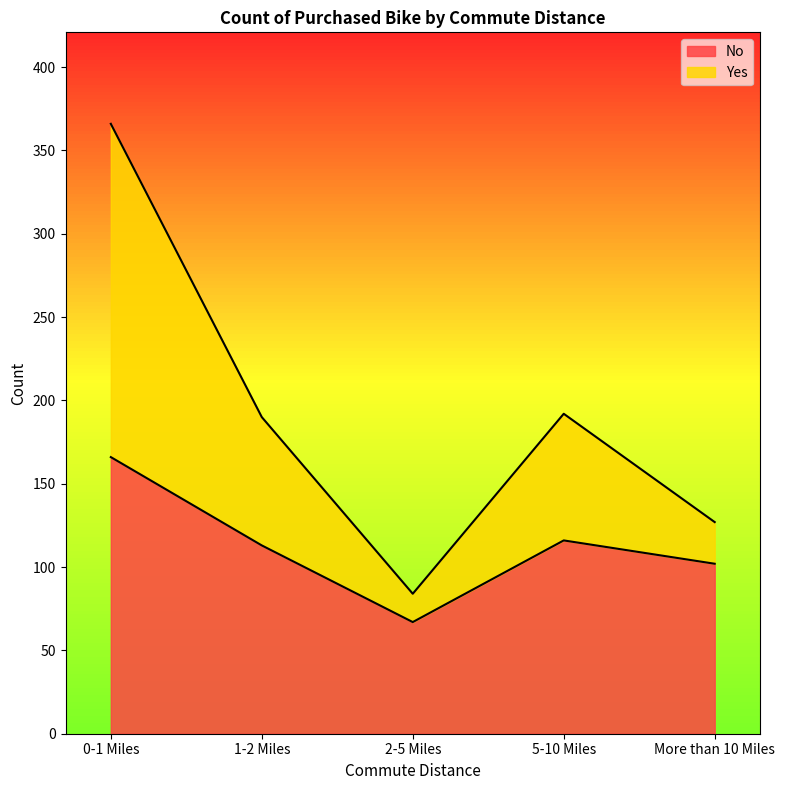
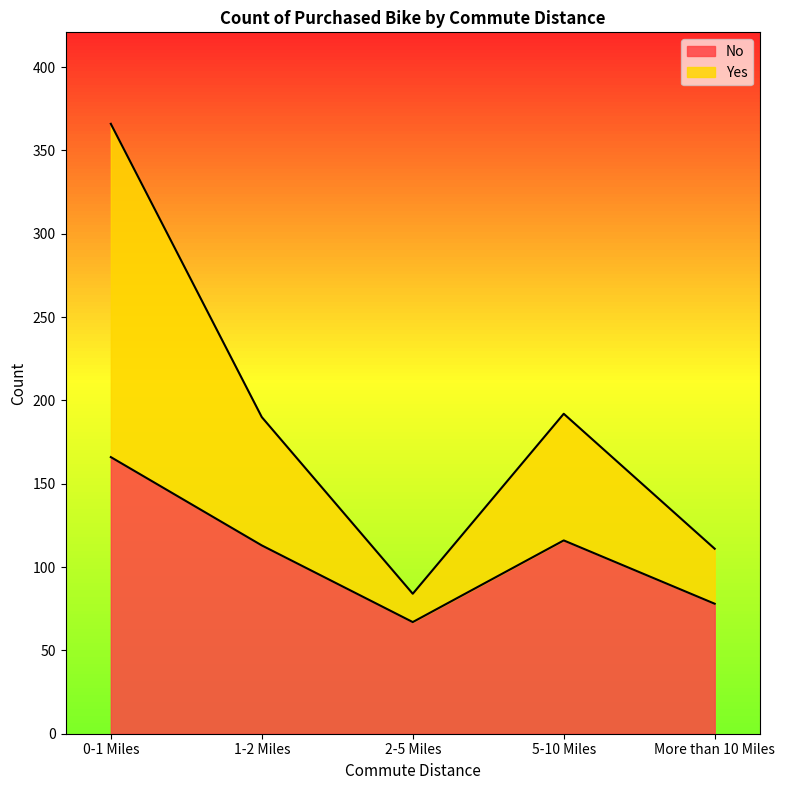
  {
    "No": {
      "0-1 Miles": 166,
      "1-2 Miles": 113,
      "2-5 Miles": 67,
      "5-10 Miles": 116,
-     "More than 10 Miles": 102
+     "More than 10 Miles": 78
    },
    "Yes": {
      "0-1 Miles": 200,
      "1-2 Miles": 77,
      "2-5 Miles": 17,
      "5-10 Miles": 76,
-     "More than 10 Miles": 25
+     "More than 10 Miles": 33
    }
  }
